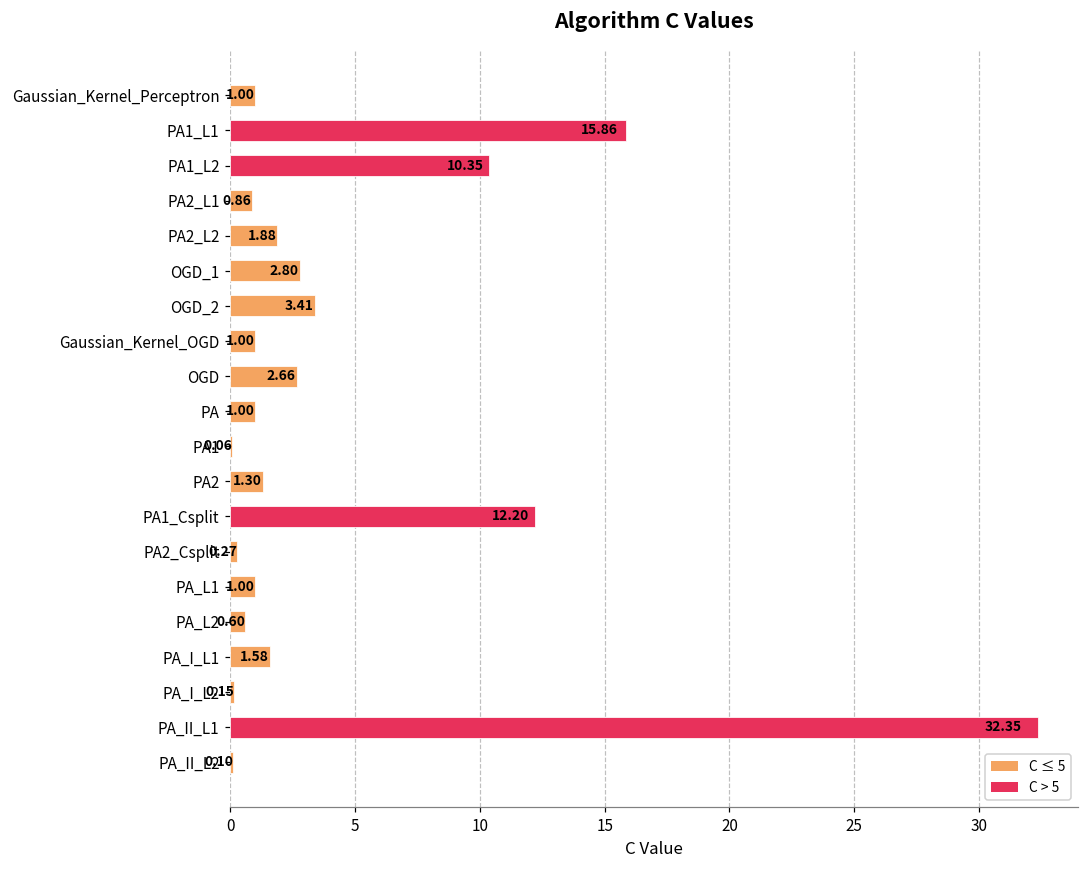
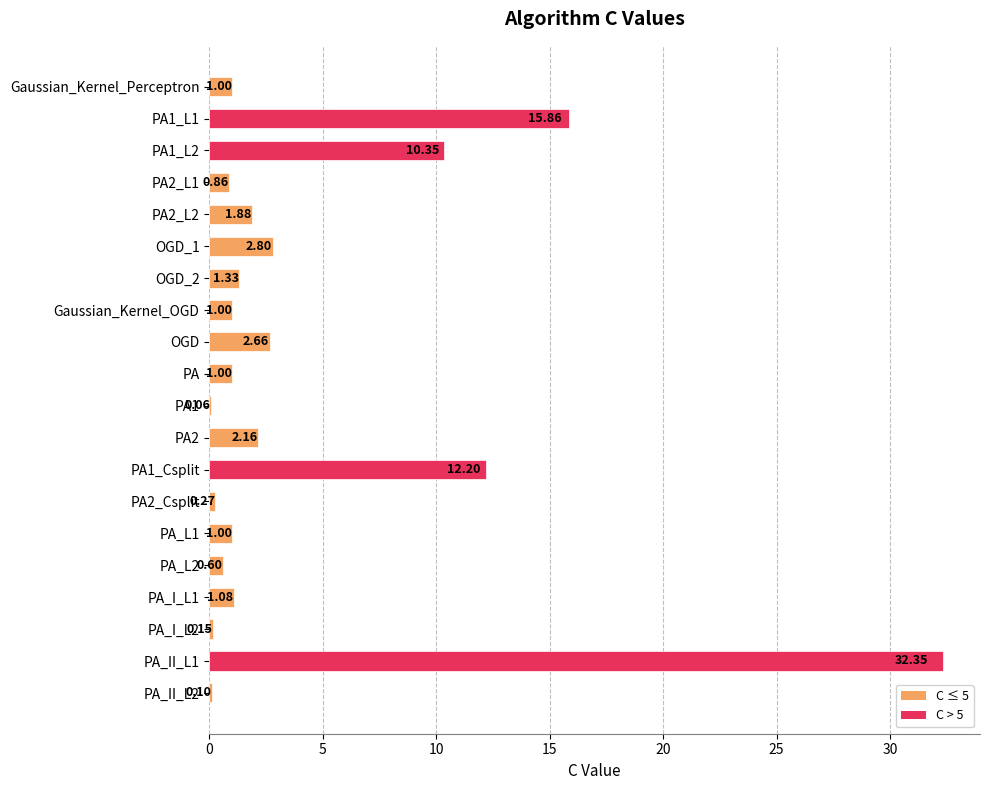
  {
    "Gaussian_Kernel_Perceptron": 1.00,
    "PA1_L1": 15.86,
    "PA1_L2": 10.35,
    "PA2_L1": 0.86,
    "PA2_L2": 1.88,
    "OGD_1": 2.80,
-   "OGD_2": 3.41,
+   "OGD_2": 1.33,
    "Gaussian_Kernel_OGD": 1.00,
    "OGD": 2.66,
    "PA": 1.00,
    "PA1": 0.06,
-   "PA2": 1.30,
+   "PA2": 2.16,
    "PA1_Csplit": 12.20,
    "PA2_Csplit": 0.27,
    "PA_L1": 1.00,
    "PA_L2": 0.60,
-   "PA_I_L1": 1.58,
+   "PA_I_L1": 1.08,
    "PA_I_L2": 0.15,
    "PA_II_L1": 32.35,
    "PA_II_L2": 0.10
  }
